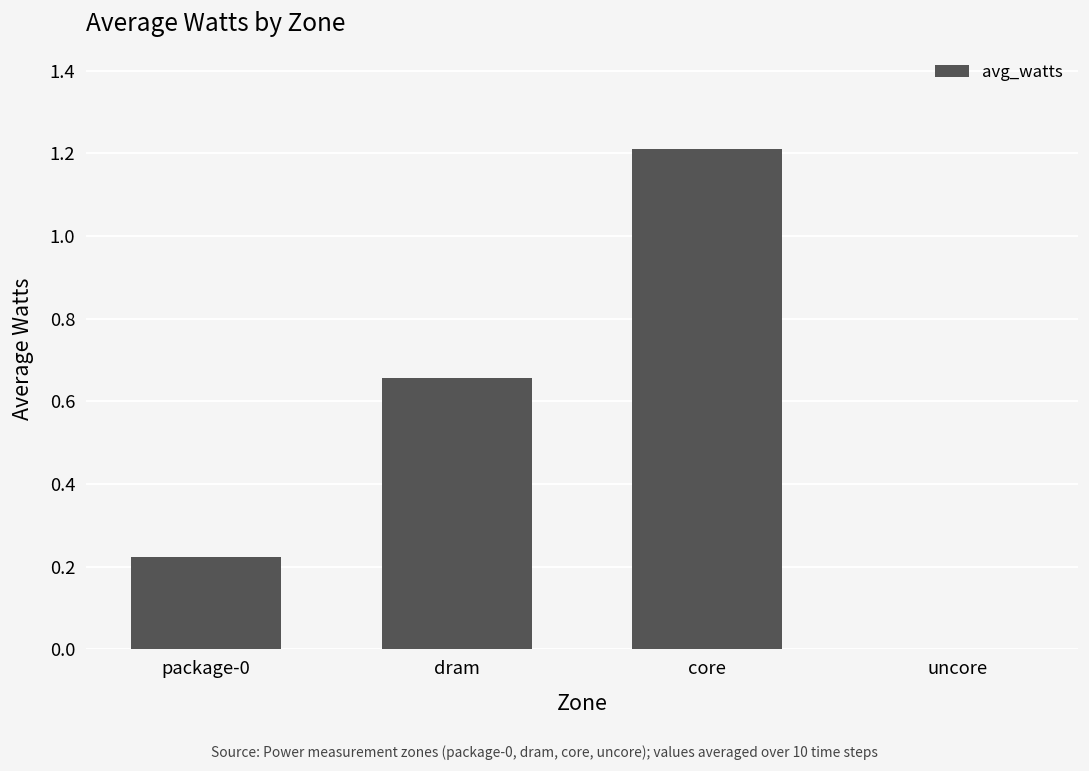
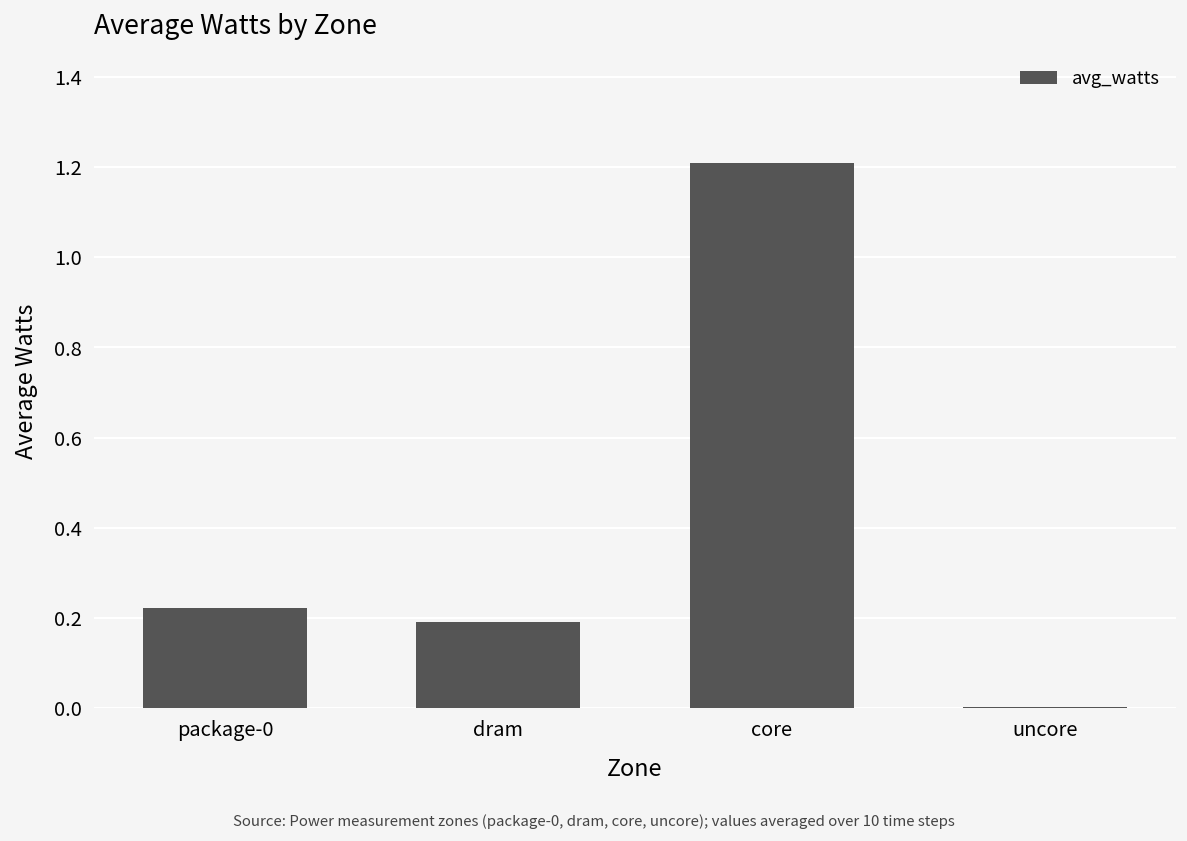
  {
    "package-0": 0.22,
-   "dram": 0.66,
+   "dram": 0.19,
    "core": 1.21
  }
